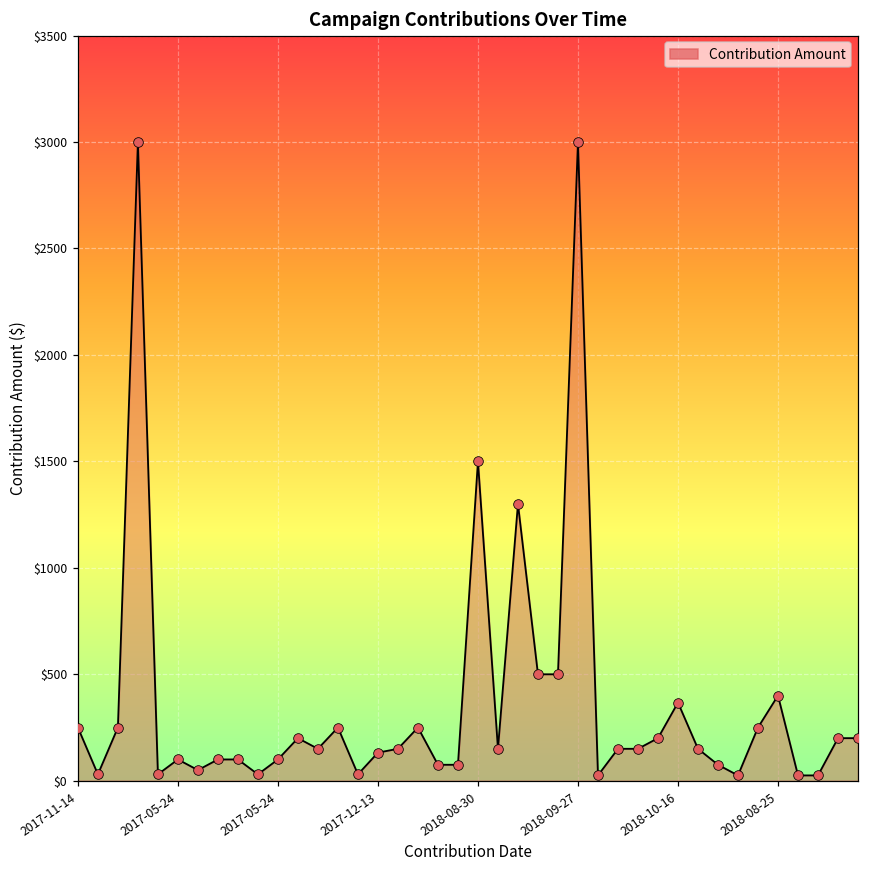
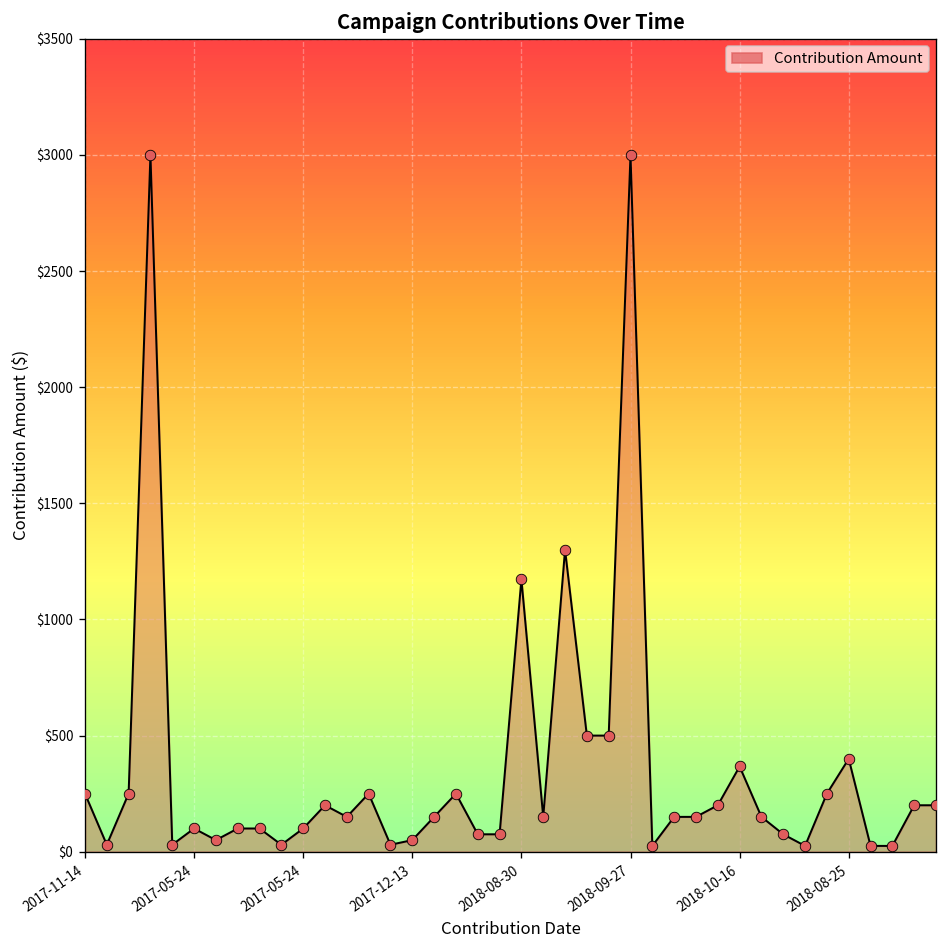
  {
    "2017-11-14": "$250",
-   "2017-12-13": "$130",
-   "2018-08-30": "$1500",
+   "2017-12-13": "$50",
+   "2018-08-30": "$1170",
    "2018-09-27": "$3000",
    "2018-10-16": "$370"
  }
